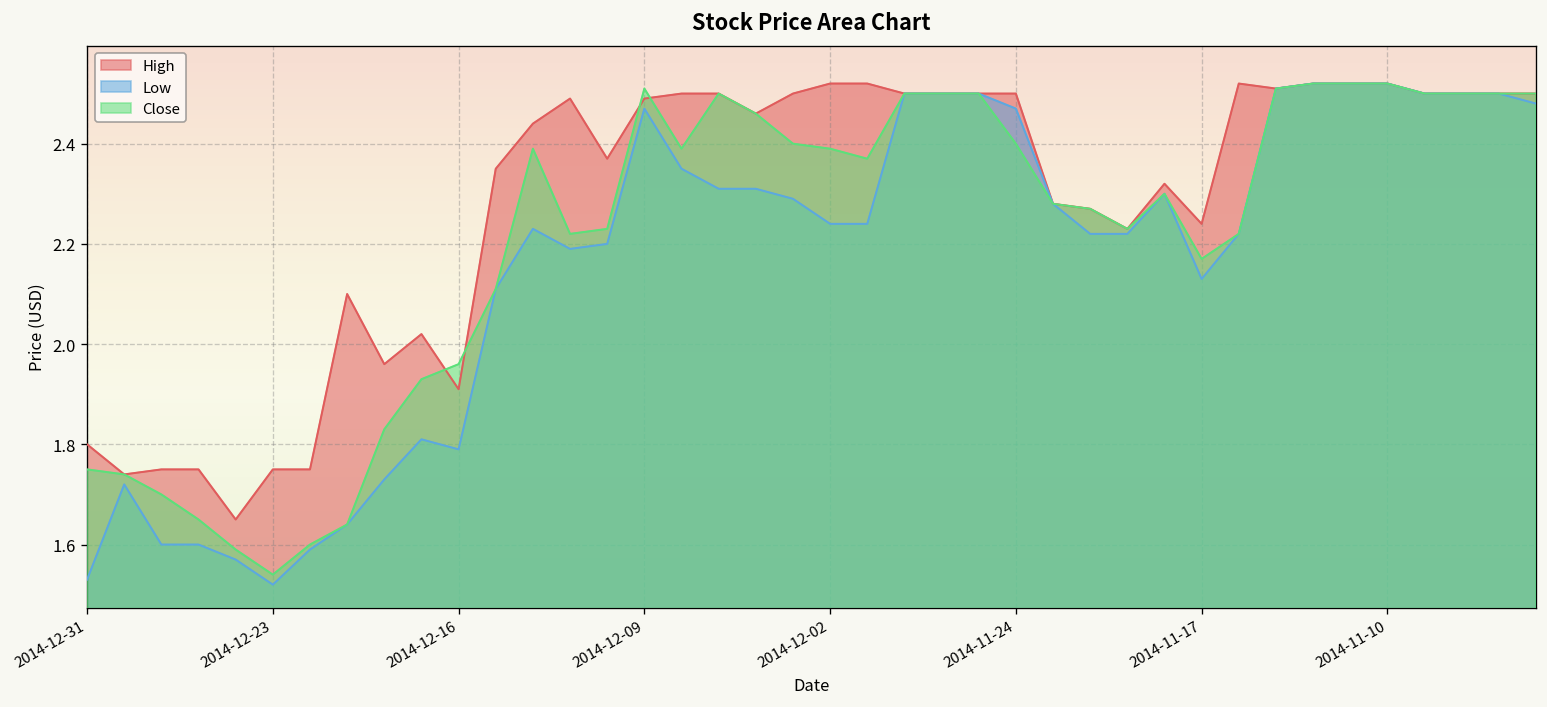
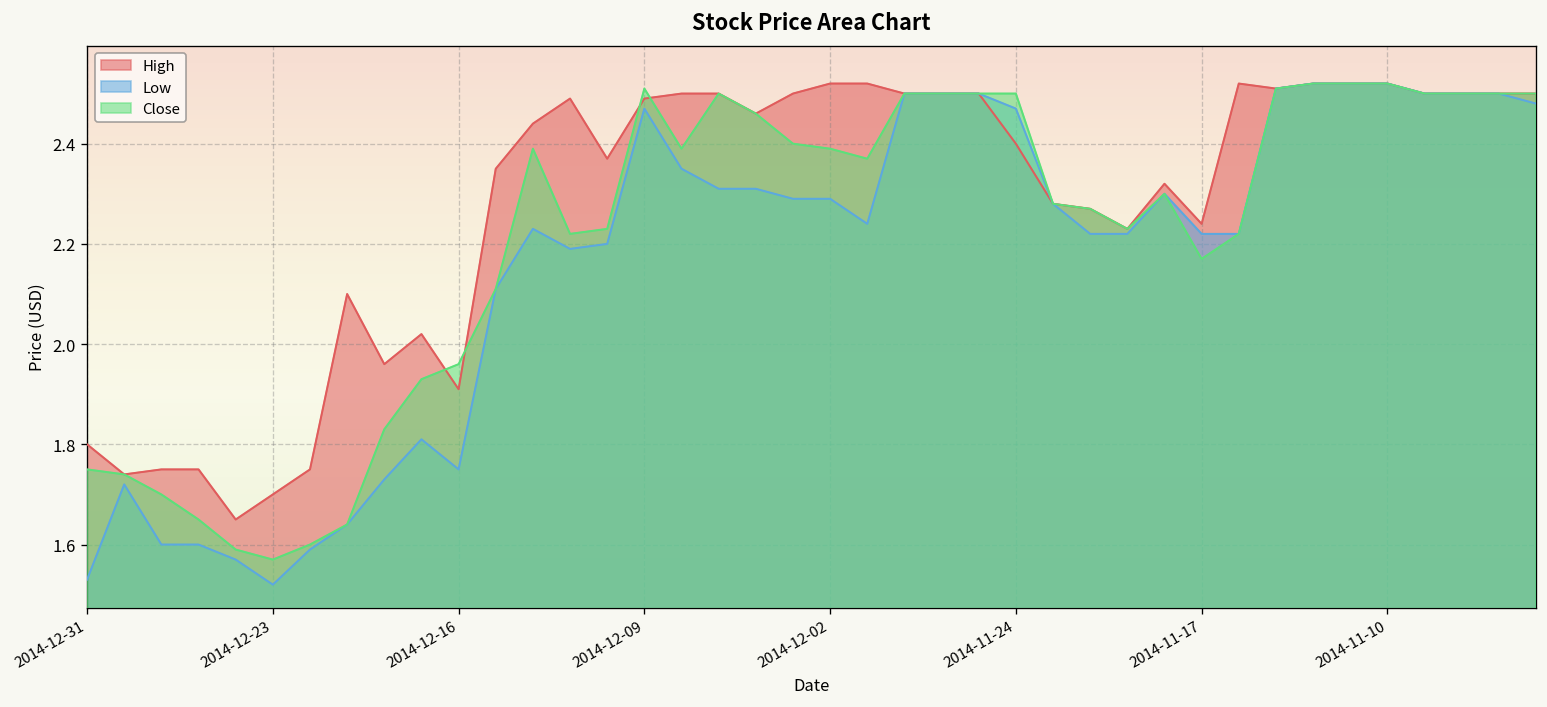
  {
    "High": {
      "2014-12-31": 1.80,
-     "2014-12-23": 1.75,
+     "2014-12-23": 1.70,
      "2014-12-16": 1.91,
      "2014-12-09": 2.49,
      "2014-12-02": 2.52,
-     "2014-11-24": 2.5,
+     "2014-11-24": 2.4,
      "2014-11-17": 2.24
    },
    "Low": {
      "2014-12-31": 1.53,
      "2014-12-23": 1.52,
-     "2014-12-16": 1.79,
+     "2014-12-16": 1.75,
      "2014-12-09": 2.47,
-     "2014-12-02": 2.24,
+     "2014-12-02": 2.29,
      "2014-11-24": 2.47,
-     "2014-11-17": 2.13
+     "2014-11-17": 2.22
    },
    "Close": {
      "2014-12-31": 1.75,
-     "2014-12-23": 1.54,
+     "2014-12-23": 1.57,
      "2014-12-16": 1.96,
      "2014-12-09": 2.51,
      "2014-12-02": 2.39,
-     "2014-11-24": 2.4,
+     "2014-11-24": 2.5,
      "2014-11-17": 2.17
    }
  }
